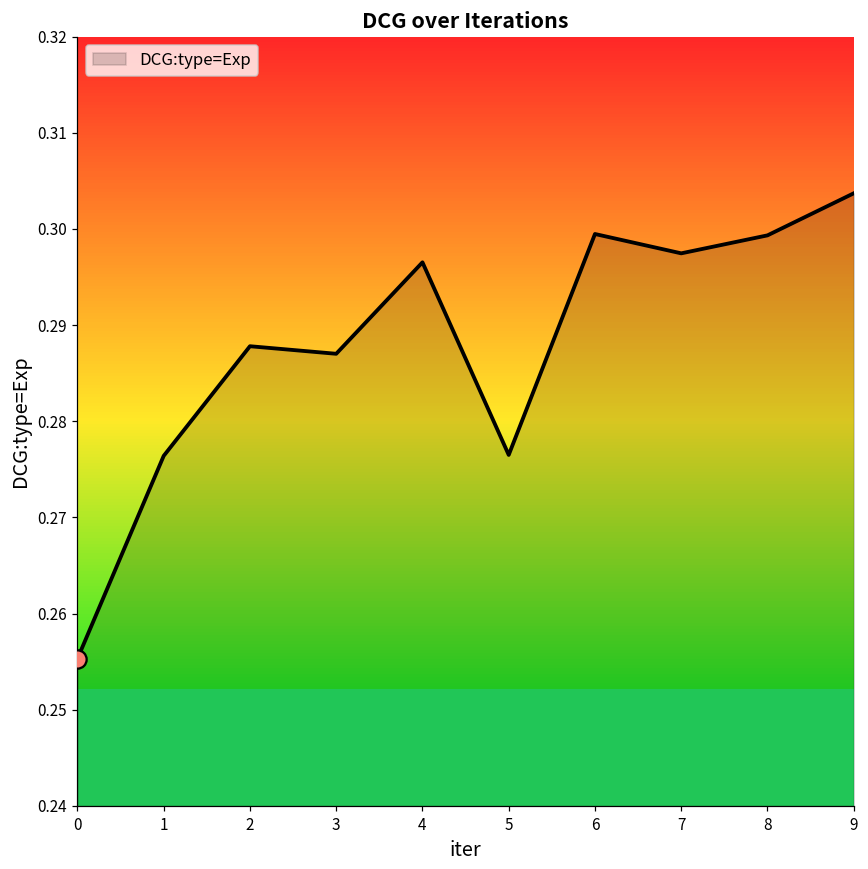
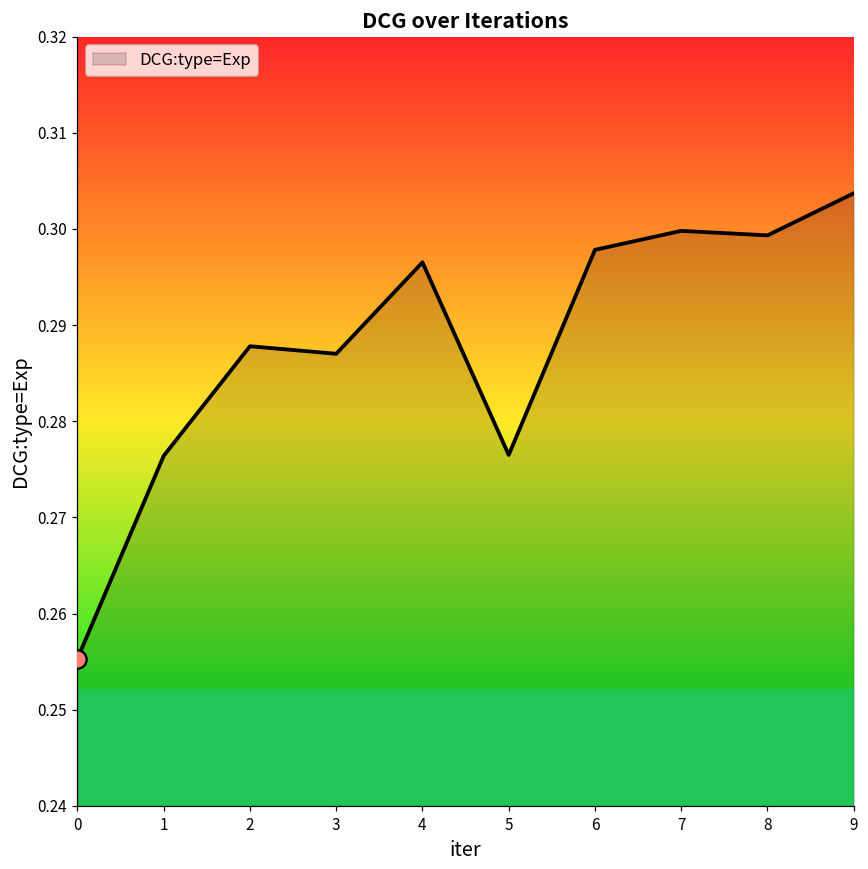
  {
    "DCG:type=Exp": {
      "1": 0.276,
      "2": 0.288,
      "3": 0.287,
      "4": 0.297,
      "5": 0.277,
-     "6": 0.299,
-     "7": 0.297,
+     "6": 0.298,
+     "7": 0.300,
      "8": 0.299,
      "9": 0.304
    }
  }
